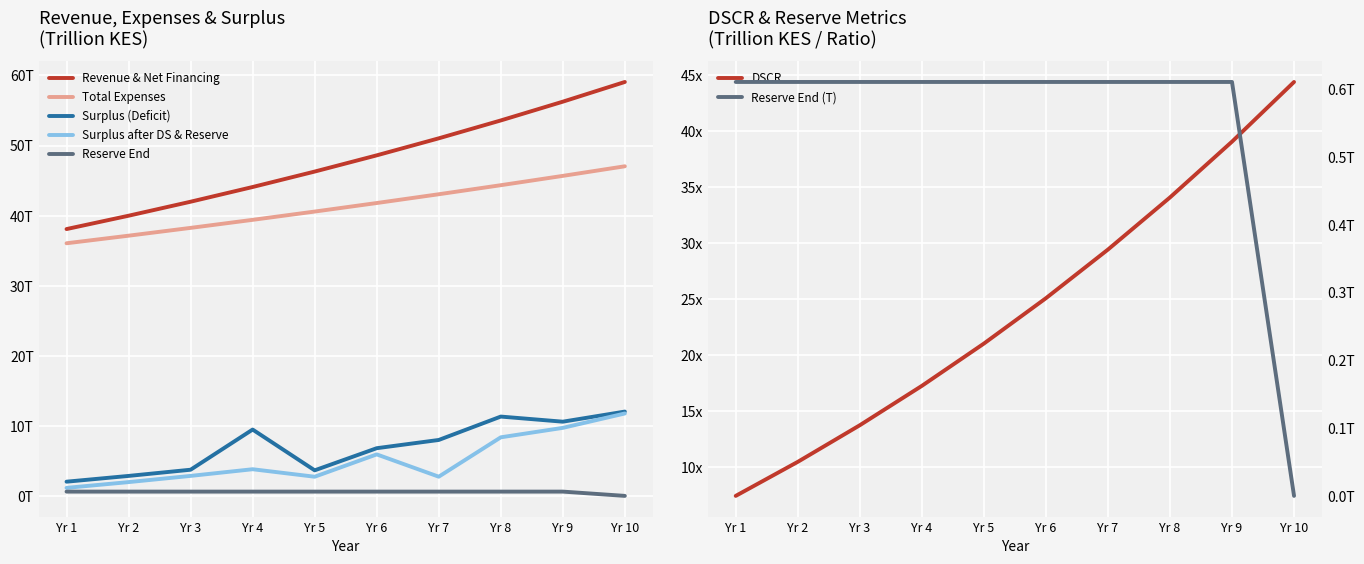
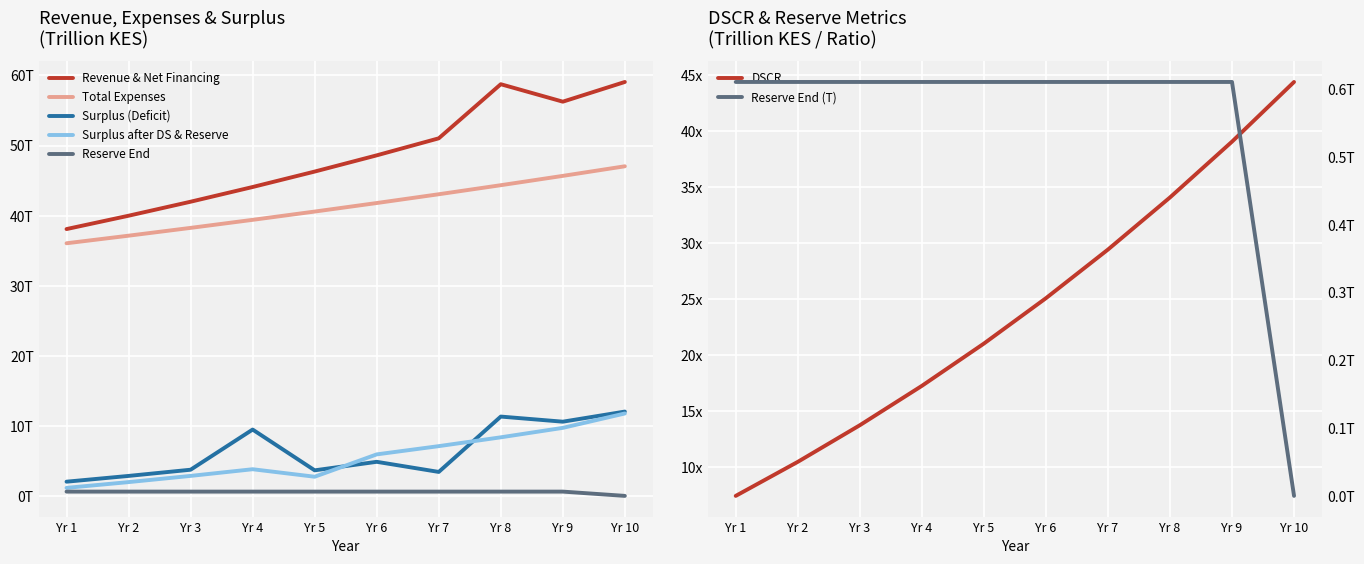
  {
    "Revenue, Expenses & Surplus (Trillion KES)": {
      "Revenue & Net Financing": {
        "Yr 1": "38T",
        "Yr 2": "40T",
        "Yr 3": "42T",
        "Yr 4": "44T",
        "Yr 5": "46T",
        "Yr 6": "49T",
        "Yr 7": "51T",
-       "Yr 8": "54T",
+       "Yr 8": "59T",
        "Yr 9": "56T",
        "Yr 10": "59T"
      },
      "Total Expenses": {
        "Yr 1": "36T",
        "Yr 2": "37T",
        "Yr 3": "38T",
        "Yr 4": "39T",
        "Yr 5": "41T",
        "Yr 6": "42T",
        "Yr 7": "43T",
        "Yr 8": "44T",
        "Yr 9": "46T",
        "Yr 10": "47T"
      },
      "Surplus (Deficit)": {
        "Yr 1": "2T",
        "Yr 2": "3T",
        "Yr 3": "4T",
        "Yr 4": "9T",
        "Yr 5": "4T",
-       "Yr 6": "7T",
-       "Yr 7": "8T",
+       "Yr 6": "5T",
+       "Yr 7": "3T",
        "Yr 8": "11T",
        "Yr 9": "11T"
      },
      "Surplus after DS & Reserve": {
        "Yr 1": "1T",
        "Yr 2": "2T",
        "Yr 3": "3T",
        "Yr 4": "4T",
        "Yr 5": "3T",
        "Yr 6": "6T",
-       "Yr 7": "3T",
+       "Yr 7": "7T",
        "Yr 8": "8T",
        "Yr 9": "10T"
      },
      "Reserve End": {
        "Yr 1": "1T",
        "Yr 2": "1T",
        "Yr 3": "1T",
        "Yr 4": "1T",
        "Yr 5": "1T",
        "Yr 6": "1T",
        "Yr 7": "1T",
        "Yr 8": "1T",
        "Yr 9": "1T",
        "Yr 10": "0T"
      }
    }
  }
